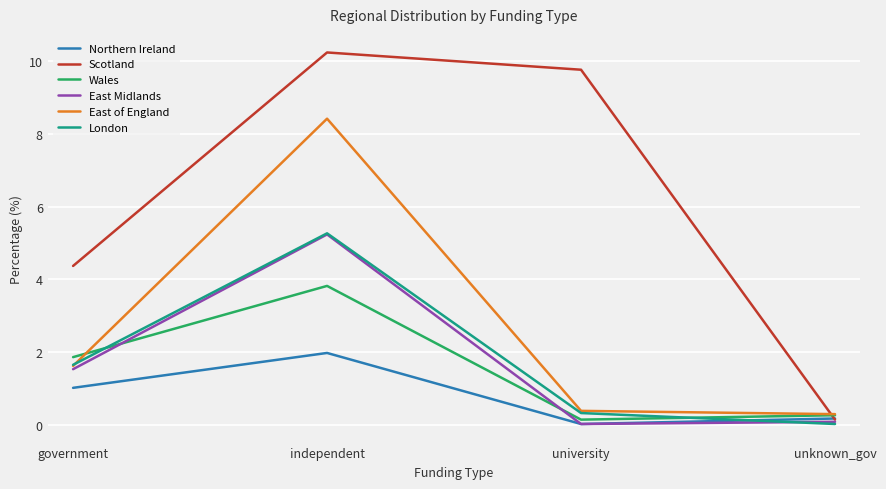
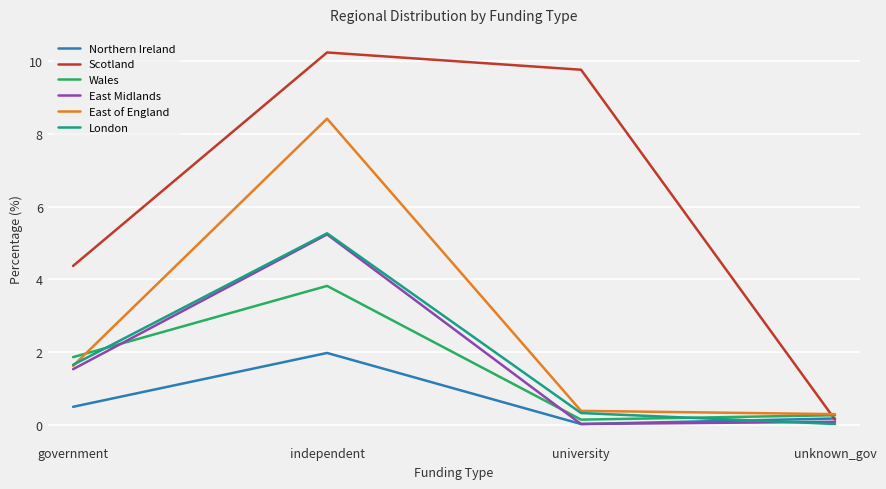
  {
    "Northern Ireland": {
-     "government": 1.0,
+     "government": 0.5,
      "independent": 2.0
    },
    "Scotland": {
      "government": 4.4,
      "independent": 10.2,
      "university": 9.8
    },
    "East Midlands": {
      "government": 1.5
    },
    "East of England": {
      "independent": 8.4
    }
  }
